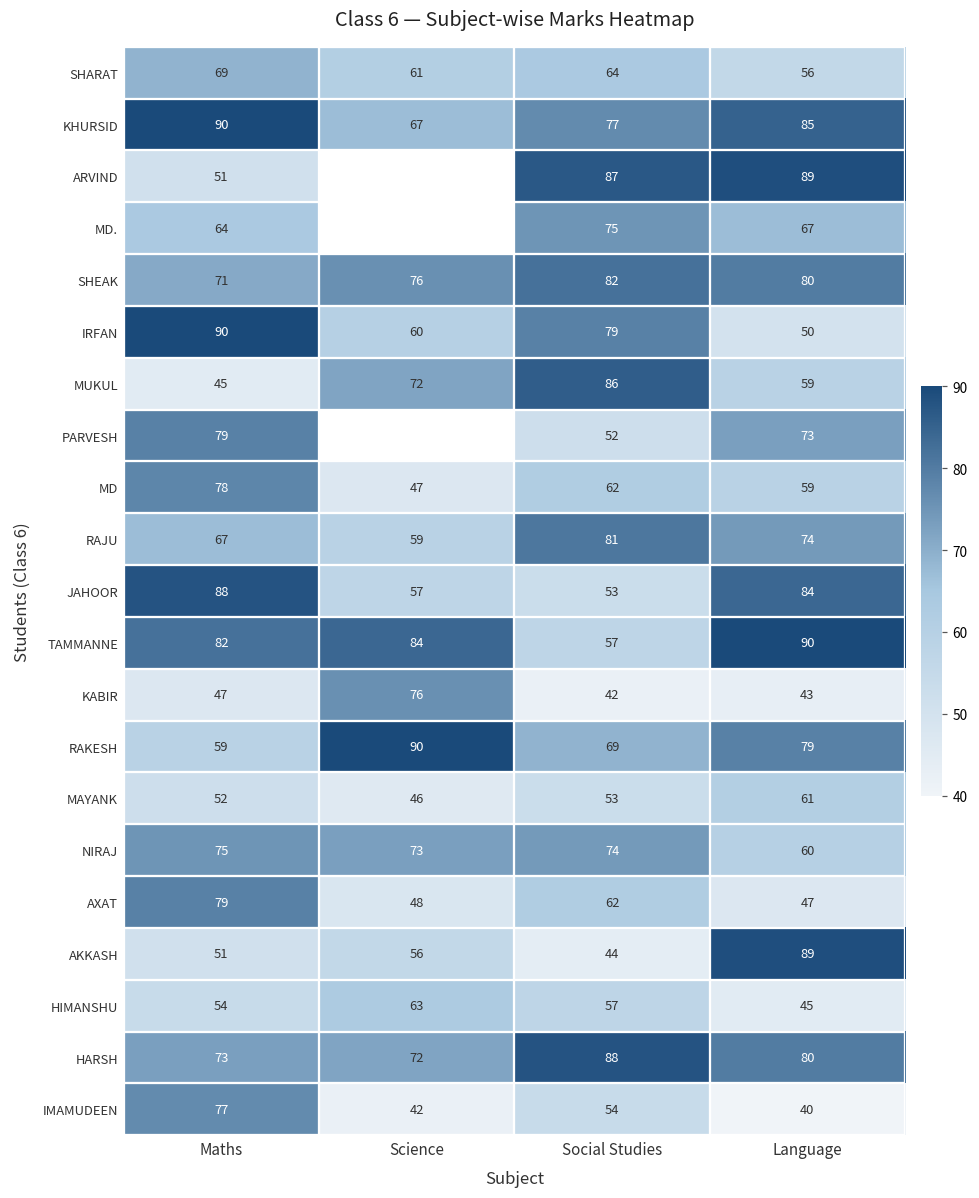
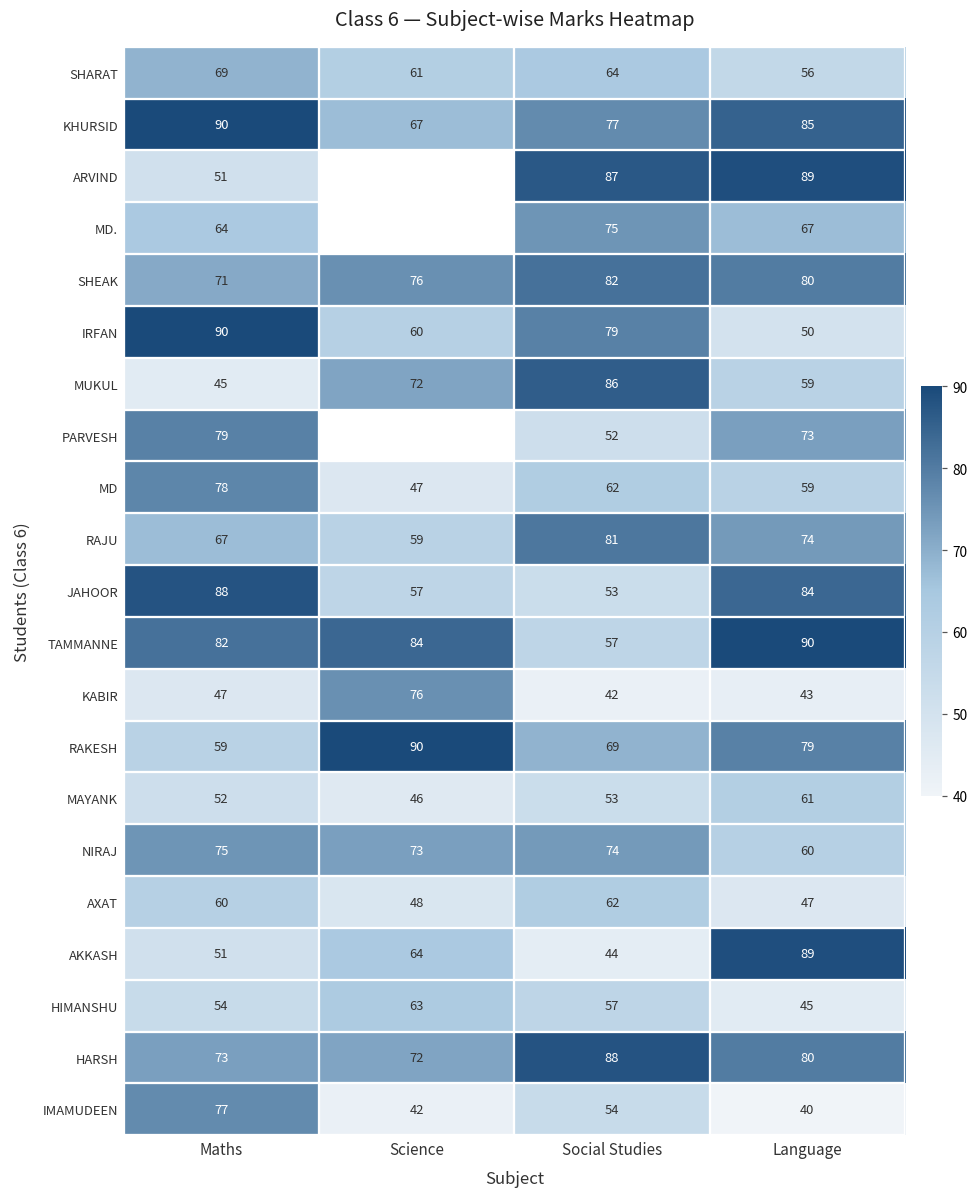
  {
    "SHARAT": {
      "Maths": 69,
      "Science": 61,
      "Social Studies": 64,
      "Language": 56
    },
    "KHURSID": {
      "Maths": 90,
      "Science": 67,
      "Social Studies": 77,
      "Language": 85
    },
    "ARVIND": {
      "Maths": 51,
      "Social Studies": 87,
      "Language": 89
    },
    "MD.": {
      "Maths": 64,
      "Social Studies": 75,
      "Language": 67
    },
    "SHEAK": {
      "Maths": 71,
      "Science": 76,
      "Social Studies": 82,
      "Language": 80
    },
    "IRFAN": {
      "Maths": 90,
      "Science": 60,
      "Social Studies": 79,
      "Language": 50
    },
    "MUKUL": {
      "Maths": 45,
      "Science": 72,
      "Social Studies": 86,
      "Language": 59
    },
    "PARVESH": {
      "Maths": 79,
      "Social Studies": 52,
      "Language": 73
    },
    "MD": {
      "Maths": 78,
      "Science": 47,
      "Social Studies": 62,
      "Language": 59
    },
    "RAJU": {
      "Maths": 67,
      "Science": 59,
      "Social Studies": 81,
      "Language": 74
    },
    "JAHOOR": {
      "Maths": 88,
      "Science": 57,
      "Social Studies": 53,
      "Language": 84
    },
    "TAMMANNE": {
      "Maths": 82,
      "Science": 84,
      "Social Studies": 57,
      "Language": 90
    },
    "KABIR": {
      "Maths": 47,
      "Science": 76,
      "Social Studies": 42,
      "Language": 43
    },
    "RAKESH": {
      "Maths": 59,
      "Science": 90,
      "Social Studies": 69,
      "Language": 79
    },
    "MAYANK": {
      "Maths": 52,
      "Science": 46,
      "Social Studies": 53,
      "Language": 61
    },
    "NIRAJ": {
      "Maths": 75,
      "Science": 73,
      "Social Studies": 74,
      "Language": 60
    },
    "AXAT": {
-     "Maths": 79,
+     "Maths": 60,
      "Science": 48,
      "Social Studies": 62,
      "Language": 47
    },
    "AKKASH": {
      "Maths": 51,
-     "Science": 56,
+     "Science": 64,
      "Social Studies": 44,
      "Language": 89
    },
    "HIMANSHU": {
      "Maths": 54,
      "Science": 63,
      "Social Studies": 57,
      "Language": 45
    },
    "HARSH": {
      "Maths": 73,
      "Science": 72,
      "Social Studies": 88,
      "Language": 80
    },
    "IMAMUDEEN": {
      "Maths": 77,
      "Science": 42,
      "Social Studies": 54,
      "Language": 40
    }
  }
